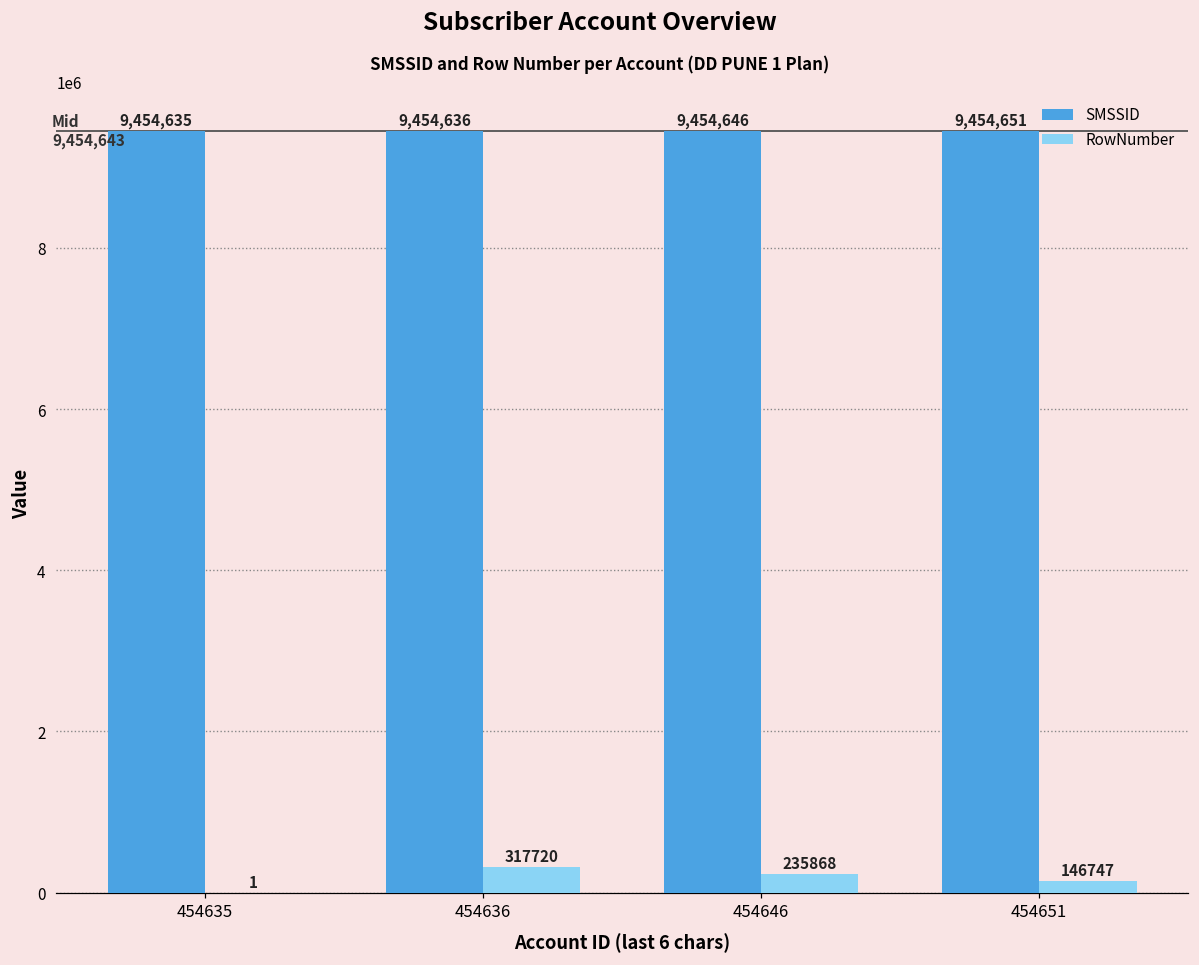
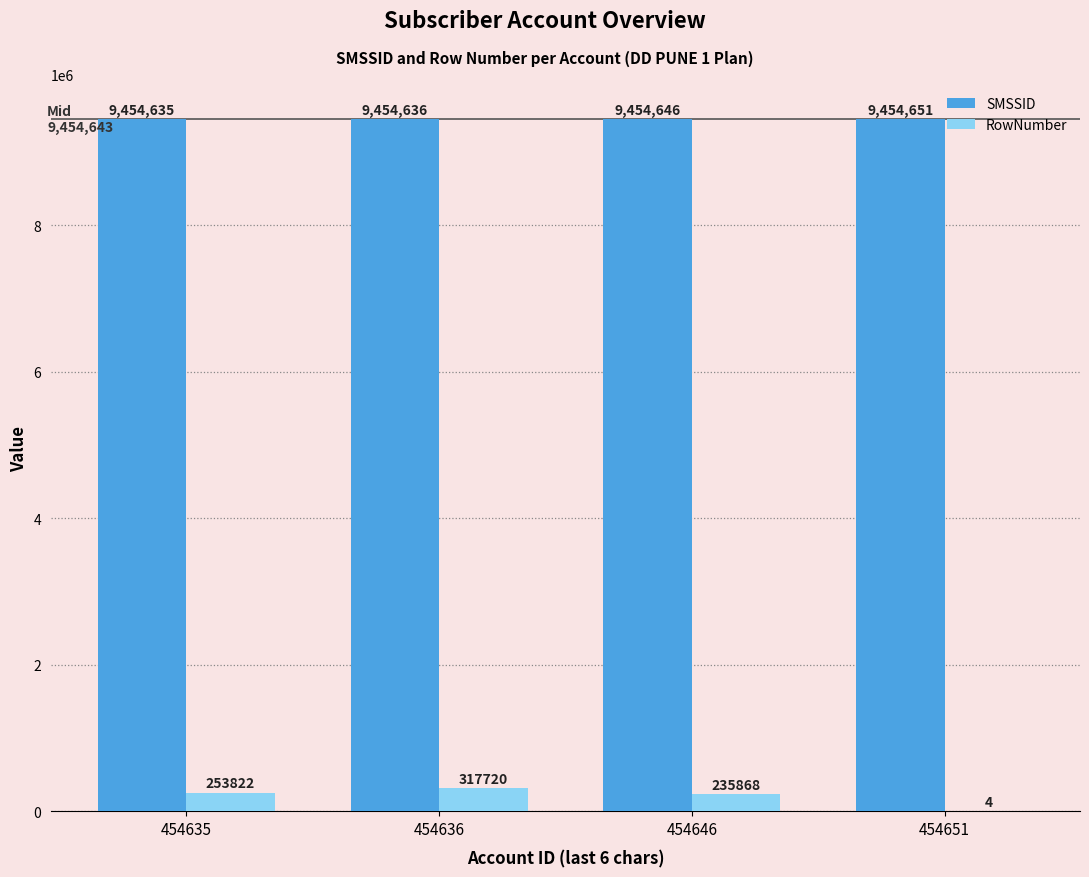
  {
    "SMSSID": {
      "454635": "9,454,635",
      "454636": "9,454,636",
      "454646": "9,454,646",
      "454651": "9,454,651"
    },
    "RowNumber": {
-     "454635": "1",
+     "454635": "253822",
      "454636": "317720",
      "454646": "235868",
-     "454651": "146747"
+     "454651": "4"
    }
  }
